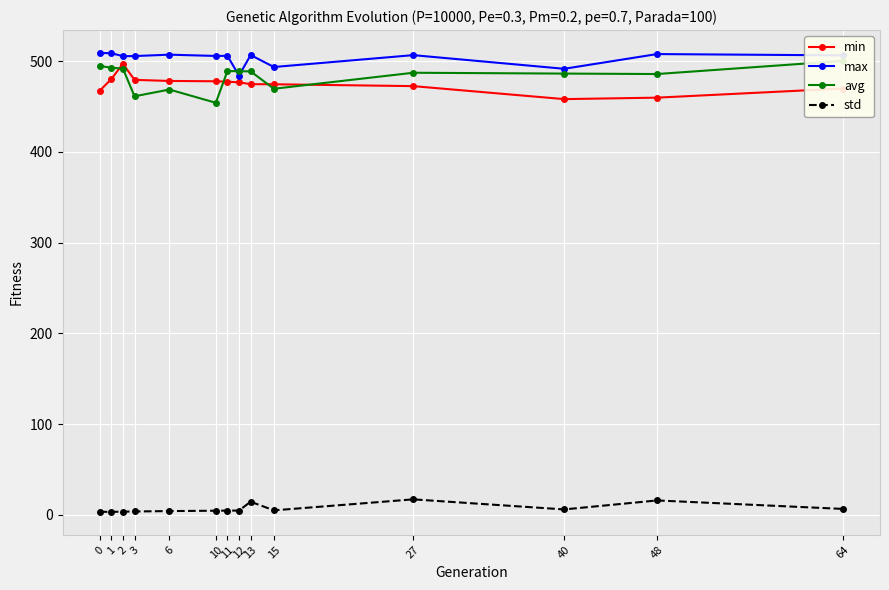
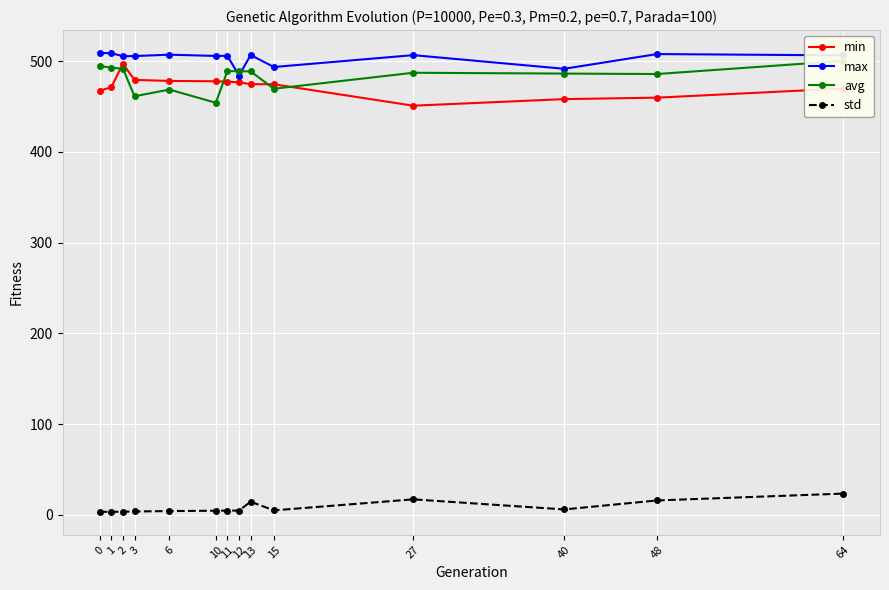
  {
    "min": {
      "0": 470,
-     "1": 480,
+     "1": 470,
      "2": 500,
      "3": 480,
      "6": 480,
      "10": 480,
      "11": 480,
      "12": 480,
      "13": 470,
      "15": 470,
-     "27": 470,
+     "27": 450,
      "40": 460,
      "48": 460
    },
    "max": {
      "0": 510,
      "1": 510,
      "2": 510,
      "3": 510,
      "6": 510,
      "10": 510,
      "11": 510,
      "12": 480,
      "13": 510,
      "15": 490,
      "27": 510,
      "40": 490,
      "48": 510
    },
    "avg": {
      "0": 490,
      "1": 490,
      "2": 490,
      "3": 460,
      "6": 470,
      "10": 450,
      "11": 490,
      "12": 490,
      "13": 490,
      "15": 470,
      "27": 490,
      "40": 490,
      "48": 490
    },
    "std": {
      "0": 0,
      "1": 0,
      "2": 0,
      "3": 0,
      "6": 0,
      "10": 0,
      "11": 0,
      "12": 0,
      "13": 10,
      "15": 10,
      "27": 20,
      "40": 10,
      "48": 20,
-     "64": 10
+     "64": 20
    }
  }
